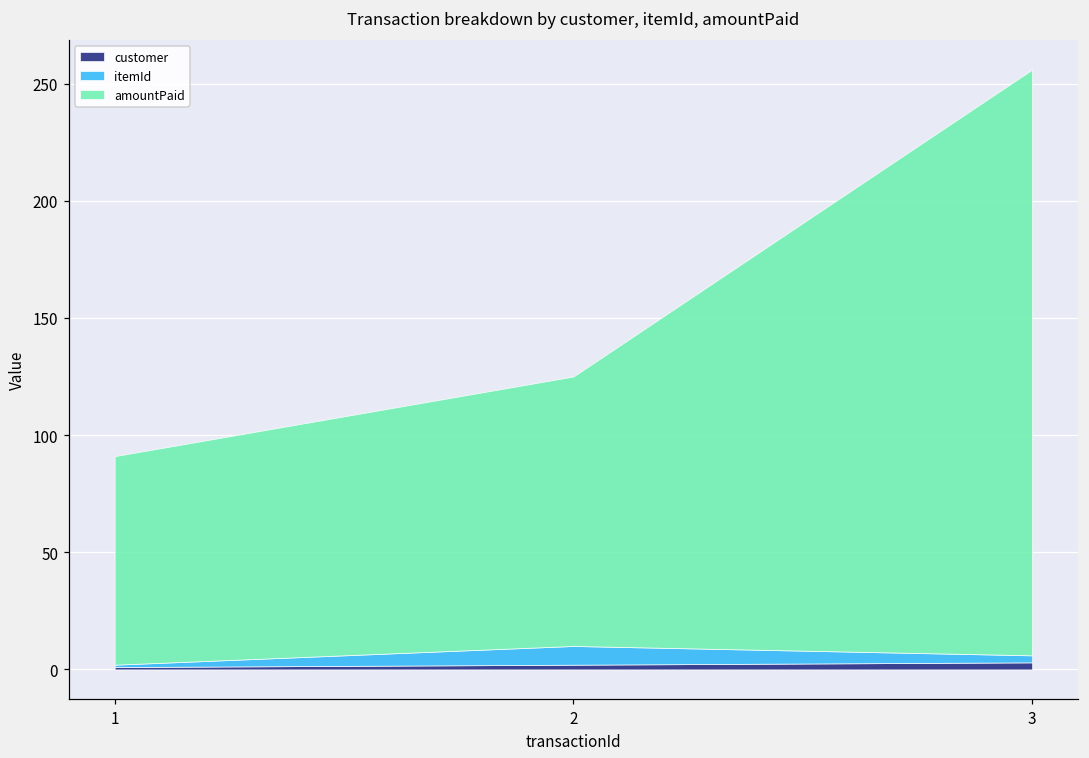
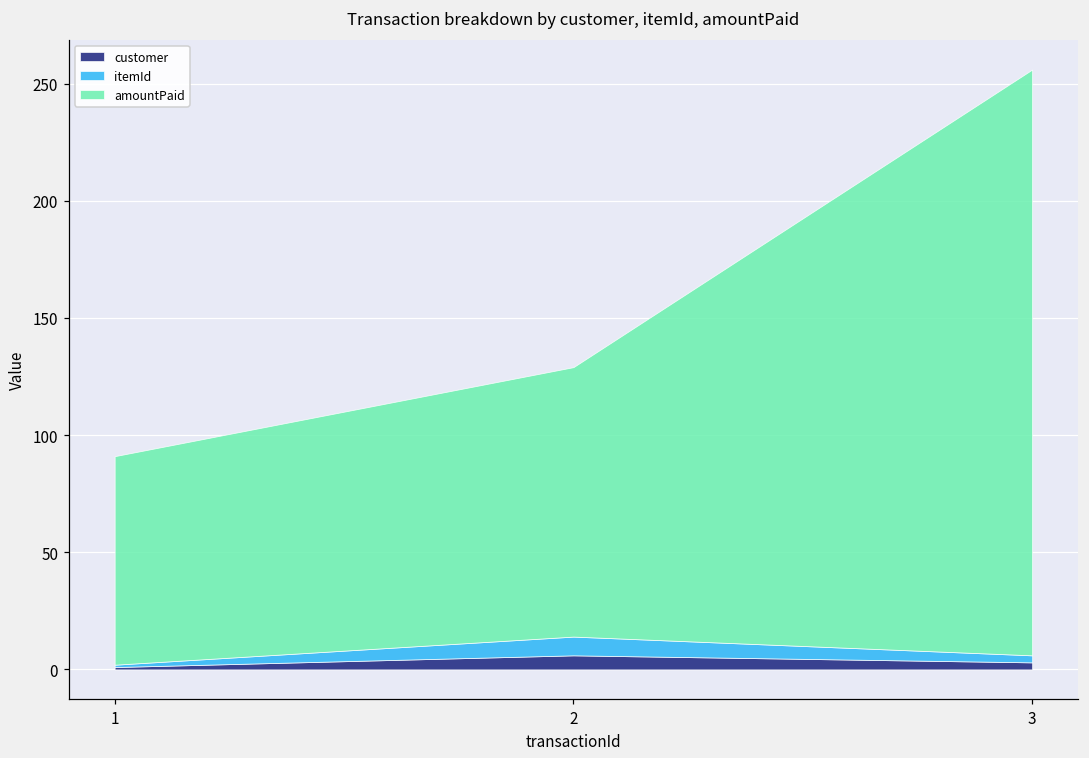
  {
    "customer": {
-     "2": 2,
+     "2": 6,
      "3": 3
    },
    "itemId": {
      "2": 8,
      "3": 3
    },
    "amountPaid": {
      "1": 89,
      "2": 115,
      "3": 250
    }
  }
